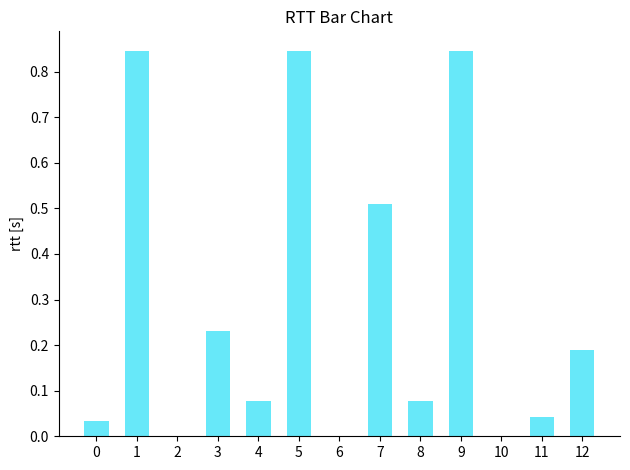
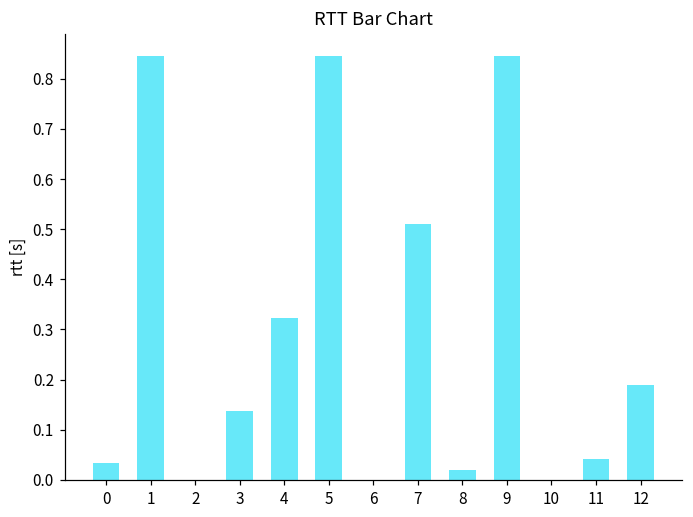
  {
    "0": 0.03,
    "1": 0.85,
    "2": 0.00,
-   "3": 0.23,
-   "4": 0.08,
+   "3": 0.14,
+   "4": 0.32,
    "5": 0.85,
    "6": 0.00,
    "7": 0.51,
-   "8": 0.08,
+   "8": 0.02,
    "9": 0.85,
    "10": 0.00,
    "11": 0.04,
    "12": 0.19
  }
